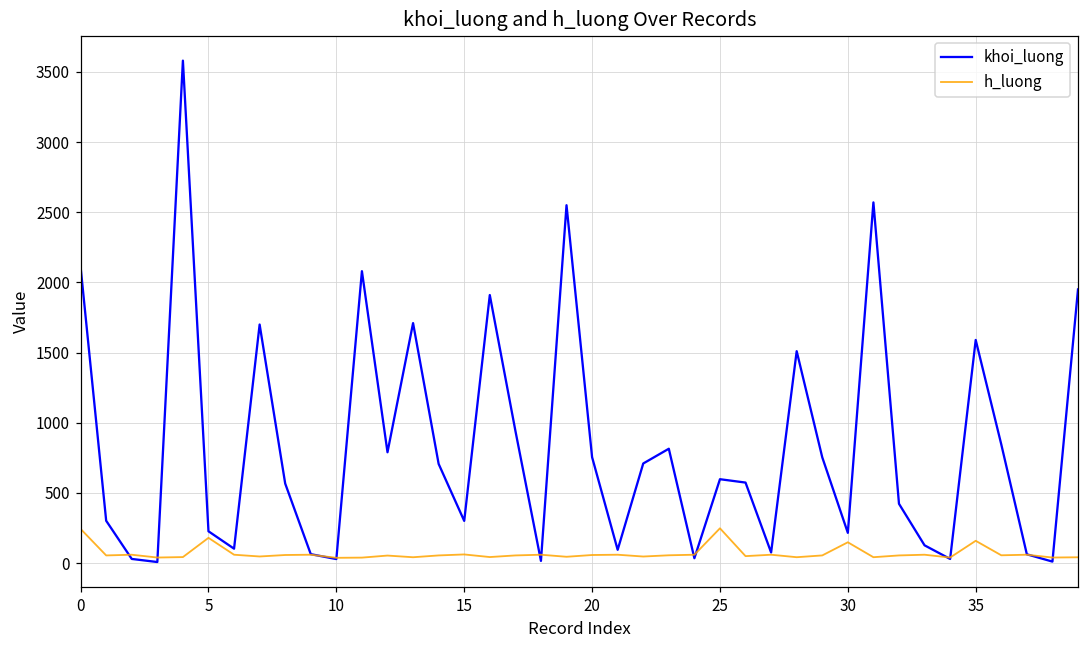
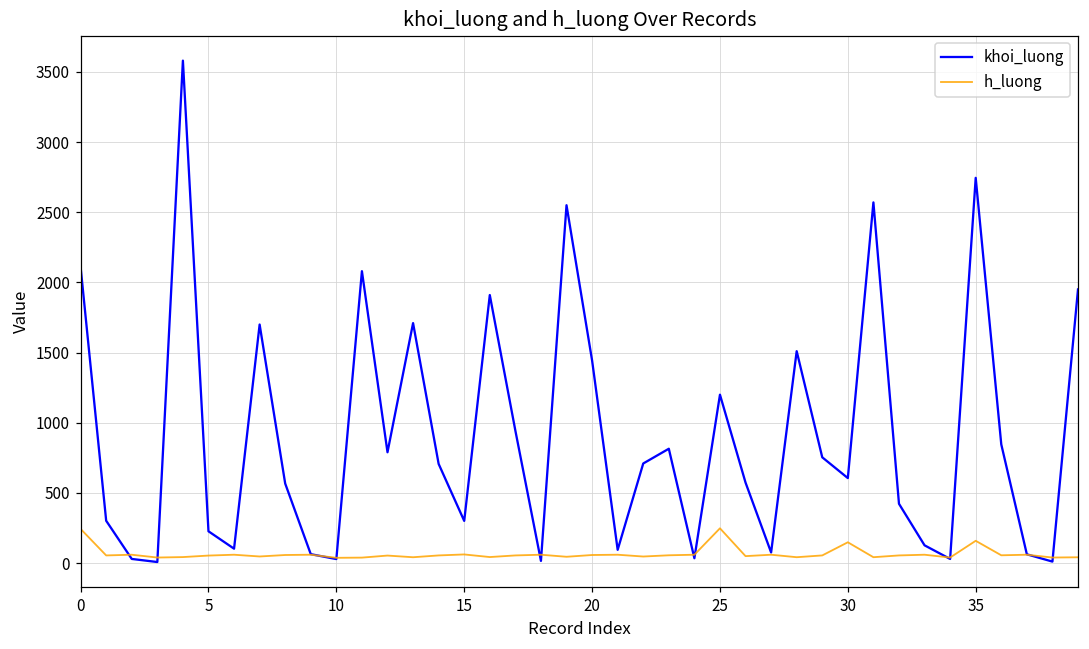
  {
    "khoi_luong": {
      "0": 2110,
      "5": 230,
      "15": 300,
-     "20": 760,
-     "25": 600,
-     "30": 220,
-     "35": 1590
+     "20": 1440,
+     "25": 1200,
+     "30": 610,
+     "35": 2750
    },
    "h_luong": {
      "0": 240,
-     "5": 180,
+     "5": 50,
      "15": 60,
      "20": 60,
      "25": 250,
      "30": 150,
      "35": 160
    }
  }
